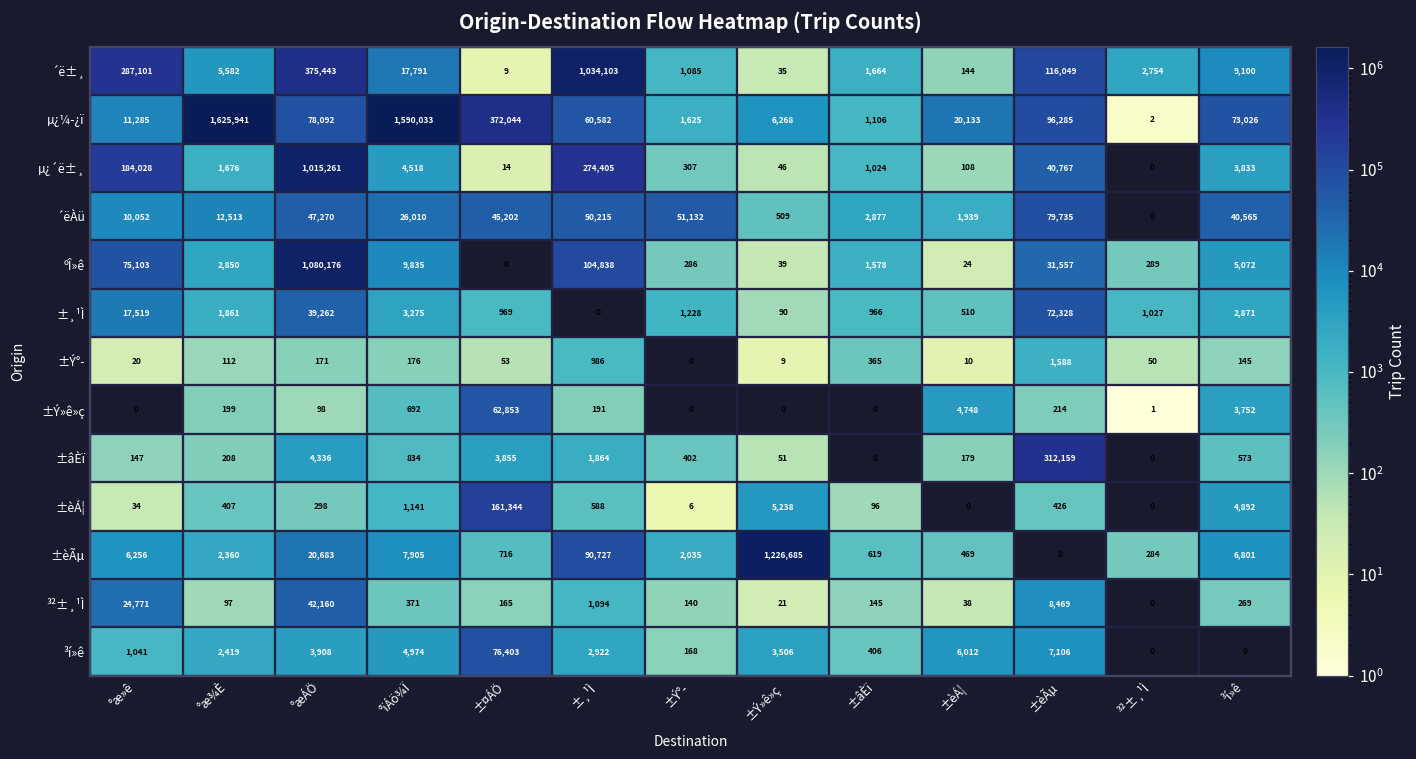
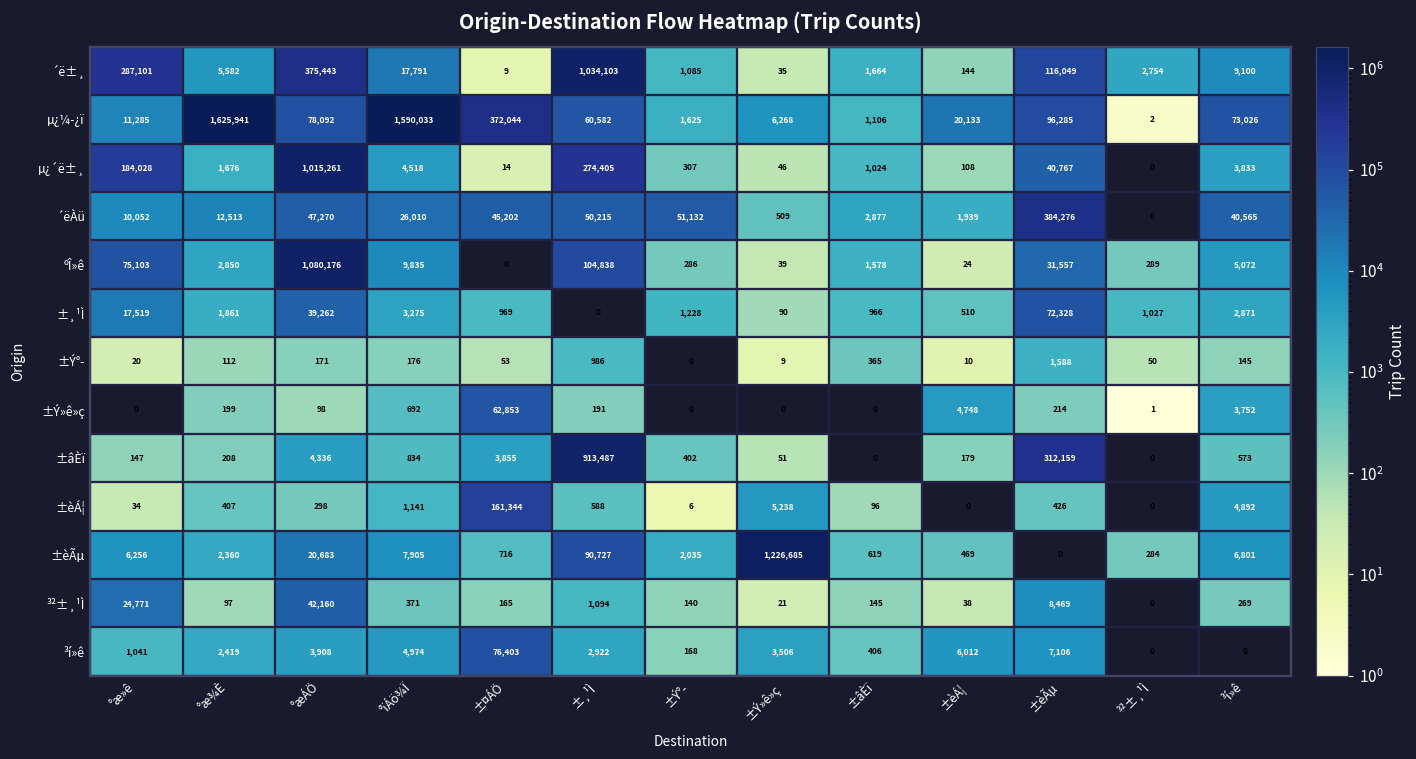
  {
    "´ë±¸": {
      "°æ»ê": "287,101",
      "°æ¾È": "5,582",
      "°æÁÖ": "375,443",
      "°ïÁö¾Ï": "17,791",
      "±¤ÁÖ": "9",
      "±¸¹Ì": "1,034,103",
      "±Ý°­": "1,085",
      "±Ý»ê»ç": "35",
      "±âÈï": "1,664",
      "±èÁ¦": "144",
      "±èÃµ": "116,049",
      "³²±¸¹Ì": "2,754",
      "³í»ê": "9,100"
    },
    "µ¿¼­¿ï": {
      "°æ»ê": "11,285",
      "°æ¾È": "1,625,941",
      "°æÁÖ": "78,092",
      "°ïÁö¾Ï": "1,590,033",
      "±¤ÁÖ": "372,044",
      "±¸¹Ì": "60,582",
      "±Ý°­": "1,625",
      "±Ý»ê»ç": "6,268",
      "±âÈï": "1,106",
      "±èÁ¦": "20,133",
      "±èÃµ": "96,285",
      "³²±¸¹Ì": "2",
      "³í»ê": "73,026"
    },
    "µ¿´ë±¸": {
      "°æ»ê": "184,028",
      "°æ¾È": "1,676",
      "°æÁÖ": "1,015,261",
      "°ïÁö¾Ï": "4,518",
      "±¤ÁÖ": "14",
      "±¸¹Ì": "274,405",
      "±Ý°­": "307",
      "±Ý»ê»ç": "46",
      "±âÈï": "1,024",
      "±èÁ¦": "108",
      "±èÃµ": "40,767",
      "³í»ê": "3,833"
    },
    "´ëÀü": {
      "°æ»ê": "10,052",
      "°æ¾È": "12,513",
      "°æÁÖ": "47,270",
      "°ïÁö¾Ï": "26,010",
      "±¤ÁÖ": "45,202",
      "±¸¹Ì": "50,215",
      "±Ý°­": "51,132",
      "±Ý»ê»ç": "509",
      "±âÈï": "2,877",
      "±èÁ¦": "1,939",
-     "±èÃµ": "79,735",
+     "±èÃµ": "384,276",
      "³í»ê": "40,565"
    },
    "ºÎ»ê": {
      "°æ»ê": "75,103",
      "°æ¾È": "2,850",
      "°æÁÖ": "1,080,176",
      "°ïÁö¾Ï": "9,835",
      "±¸¹Ì": "104,838",
      "±Ý°­": "286",
      "±Ý»ê»ç": "39",
      "±âÈï": "1,578",
      "±èÁ¦": "24",
      "±èÃµ": "31,557",
      "³²±¸¹Ì": "289",
      "³í»ê": "5,072"
    },
    "±¸¹Ì": {
      "°æ»ê": "17,519",
      "°æ¾È": "1,861",
      "°æÁÖ": "39,262",
      "°ïÁö¾Ï": "3,275",
      "±¤ÁÖ": "969",
      "±Ý°­": "1,228",
      "±Ý»ê»ç": "90",
      "±âÈï": "966",
      "±èÁ¦": "510",
      "±èÃµ": "72,328",
      "³²±¸¹Ì": "1,027",
      "³í»ê": "2,871"
    },
    "±Ý°­": {
      "°æ»ê": "20",
      "°æ¾È": "112",
      "°æÁÖ": "171",
      "°ïÁö¾Ï": "176",
      "±¤ÁÖ": "53",
      "±¸¹Ì": "986",
      "±Ý»ê»ç": "9",
      "±âÈï": "365",
      "±èÁ¦": "10",
      "±èÃµ": "1,588",
      "³²±¸¹Ì": "50",
      "³í»ê": "145"
    },
    "±Ý»ê»ç": {
      "°æ¾È": "199",
      "°æÁÖ": "98",
      "°ïÁö¾Ï": "692",
      "±¤ÁÖ": "62,853",
      "±¸¹Ì": "191",
      "±èÁ¦": "4,748",
      "±èÃµ": "214",
      "³²±¸¹Ì": "1",
      "³í»ê": "3,752"
    },
    "±âÈï": {
      "°æ»ê": "147",
      "°æ¾È": "208",
      "°æÁÖ": "4,336",
      "°ïÁö¾Ï": "834",
      "±¤ÁÖ": "3,855",
-     "±¸¹Ì": "1,864",
+     "±¸¹Ì": "913,487",
      "±Ý°­": "402",
      "±Ý»ê»ç": "51",
      "±èÁ¦": "179",
      "±èÃµ": "312,159",
      "³í»ê": "573"
    },
    "±èÁ¦": {
      "°æ»ê": "34",
      "°æ¾È": "407",
      "°æÁÖ": "298",
      "°ïÁö¾Ï": "1,141",
      "±¤ÁÖ": "161,344",
      "±¸¹Ì": "588",
      "±Ý°­": "6",
      "±Ý»ê»ç": "5,238",
      "±âÈï": "96",
      "±èÃµ": "426",
      "³í»ê": "4,892"
    },
    "±èÃµ": {
      "°æ»ê": "6,256",
      "°æ¾È": "2,360",
      "°æÁÖ": "20,683",
      "°ïÁö¾Ï": "7,905",
      "±¤ÁÖ": "716",
      "±¸¹Ì": "90,727",
      "±Ý°­": "2,035",
      "±Ý»ê»ç": "1,226,685",
      "±âÈï": "619",
      "±èÁ¦": "469",
      "³²±¸¹Ì": "284",
      "³í»ê": "6,801"
    },
    "³²±¸¹Ì": {
      "°æ»ê": "24,771",
      "°æ¾È": "97",
      "°æÁÖ": "42,160",
      "°ïÁö¾Ï": "371",
      "±¤ÁÖ": "165",
      "±¸¹Ì": "1,094",
      "±Ý°­": "140",
      "±Ý»ê»ç": "21",
      "±âÈï": "145",
      "±èÁ¦": "38",
      "±èÃµ": "8,469",
      "³í»ê": "269"
    },
    "³í»ê": {
      "°æ»ê": "1,041",
      "°æ¾È": "2,419",
      "°æÁÖ": "3,908",
      "°ïÁö¾Ï": "4,974",
      "±¤ÁÖ": "76,403",
      "±¸¹Ì": "2,922",
      "±Ý°­": "168",
      "±Ý»ê»ç": "3,506",
      "±âÈï": "406",
      "±èÁ¦": "6,012",
      "±èÃµ": "7,106"
    }
  }
